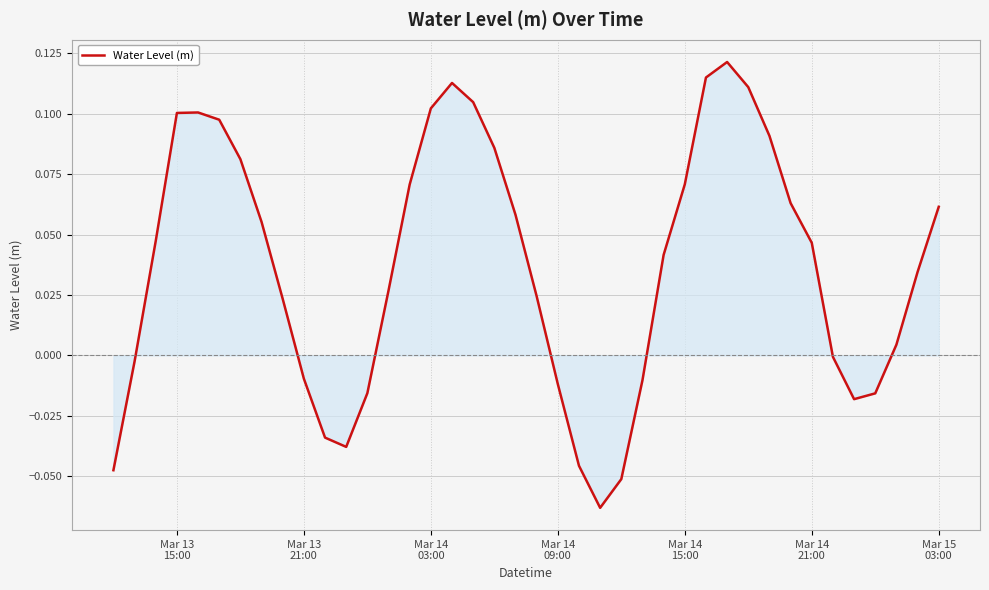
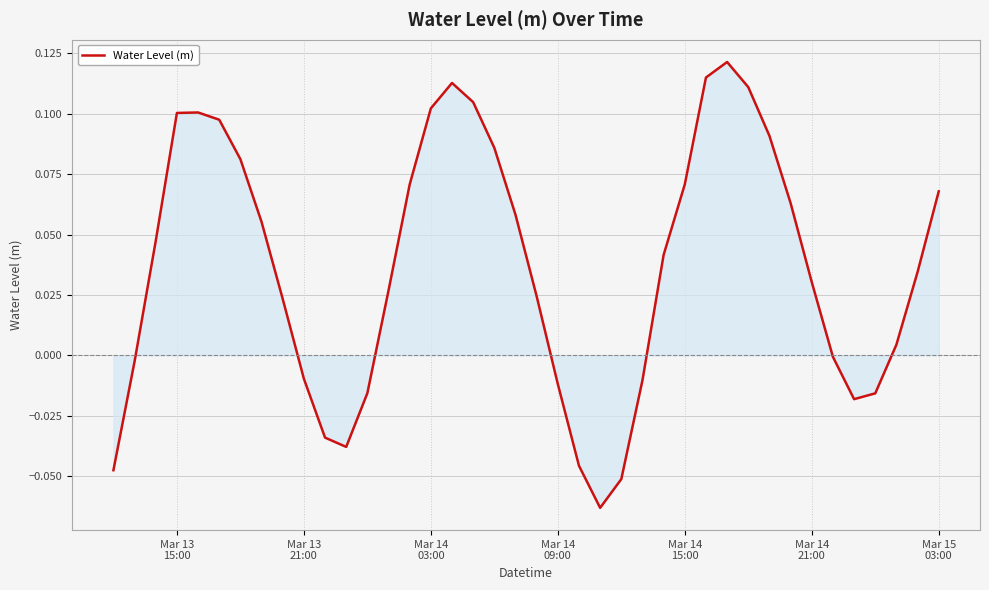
  {
    "Water Level (m)": {
      "Mar 13 21:00": -0.010,
      "Mar 14 09:00": -0.012,
-     "Mar 14 21:00": 0.047,
-     "Mar 15 03:00": 0.061
+     "Mar 14 21:00": 0.030,
+     "Mar 15 03:00": 0.068
    }
  }
